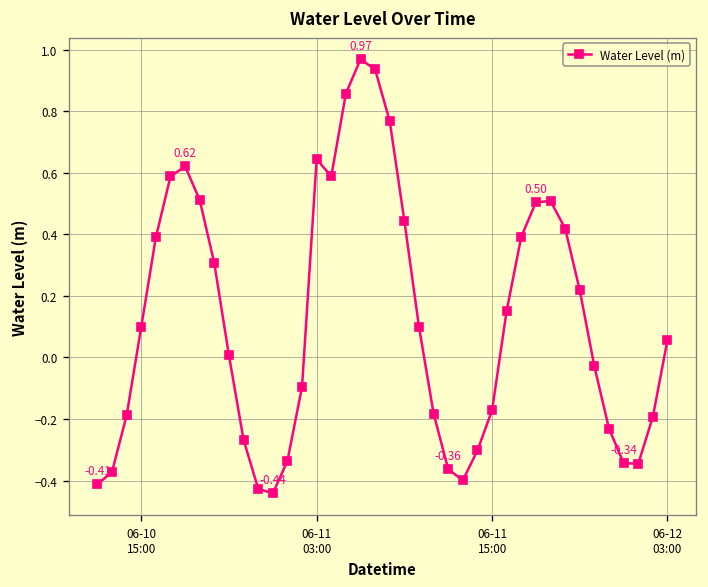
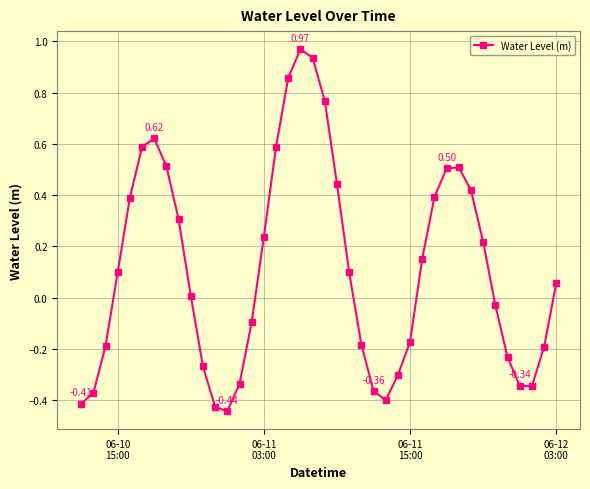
  {
    "06-10 15:00": 0.10,
-   "06-11 03:00": 0.64,
+   "06-11 03:00": 0.24,
    "06-11 15:00": -0.17,
    "06-12 03:00": 0.06
  }
